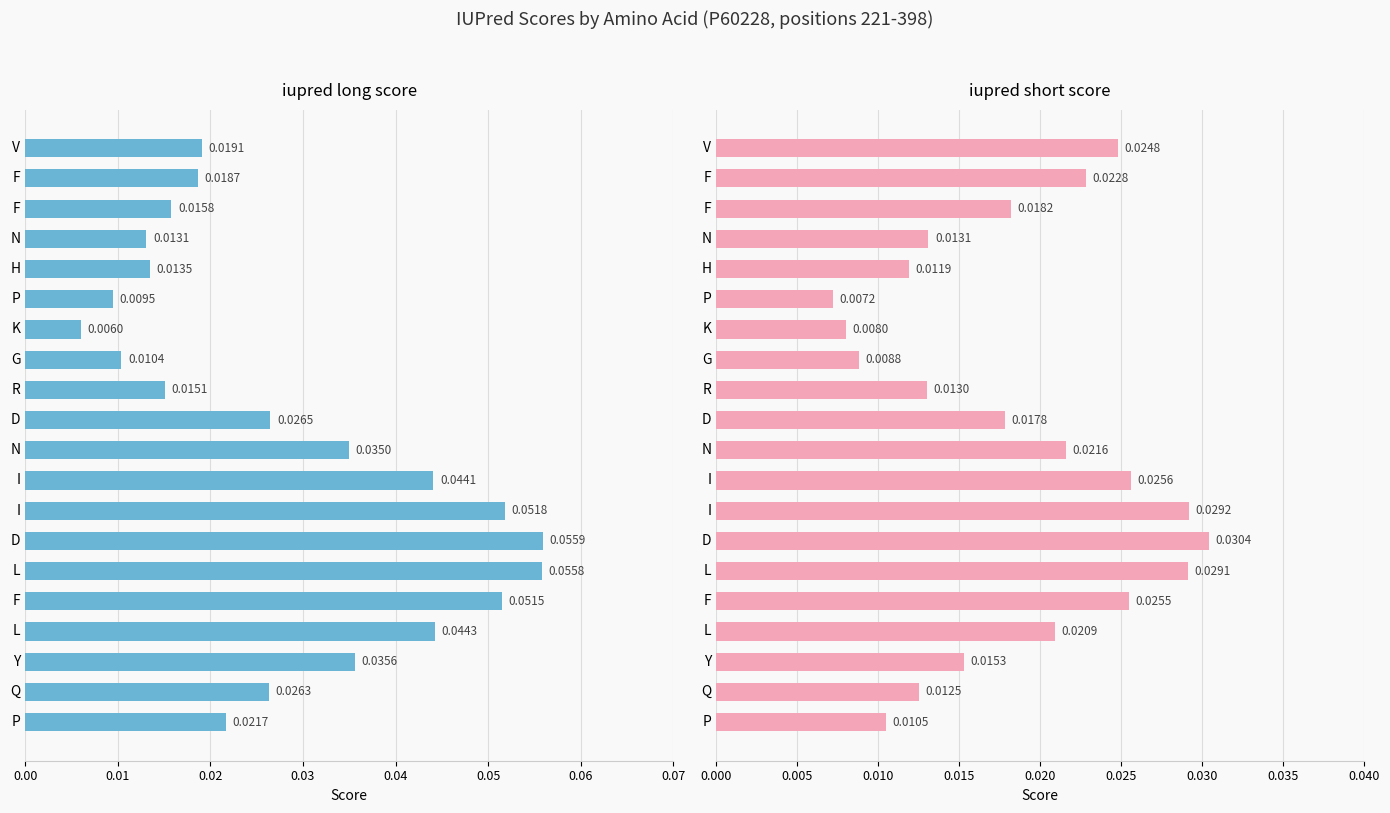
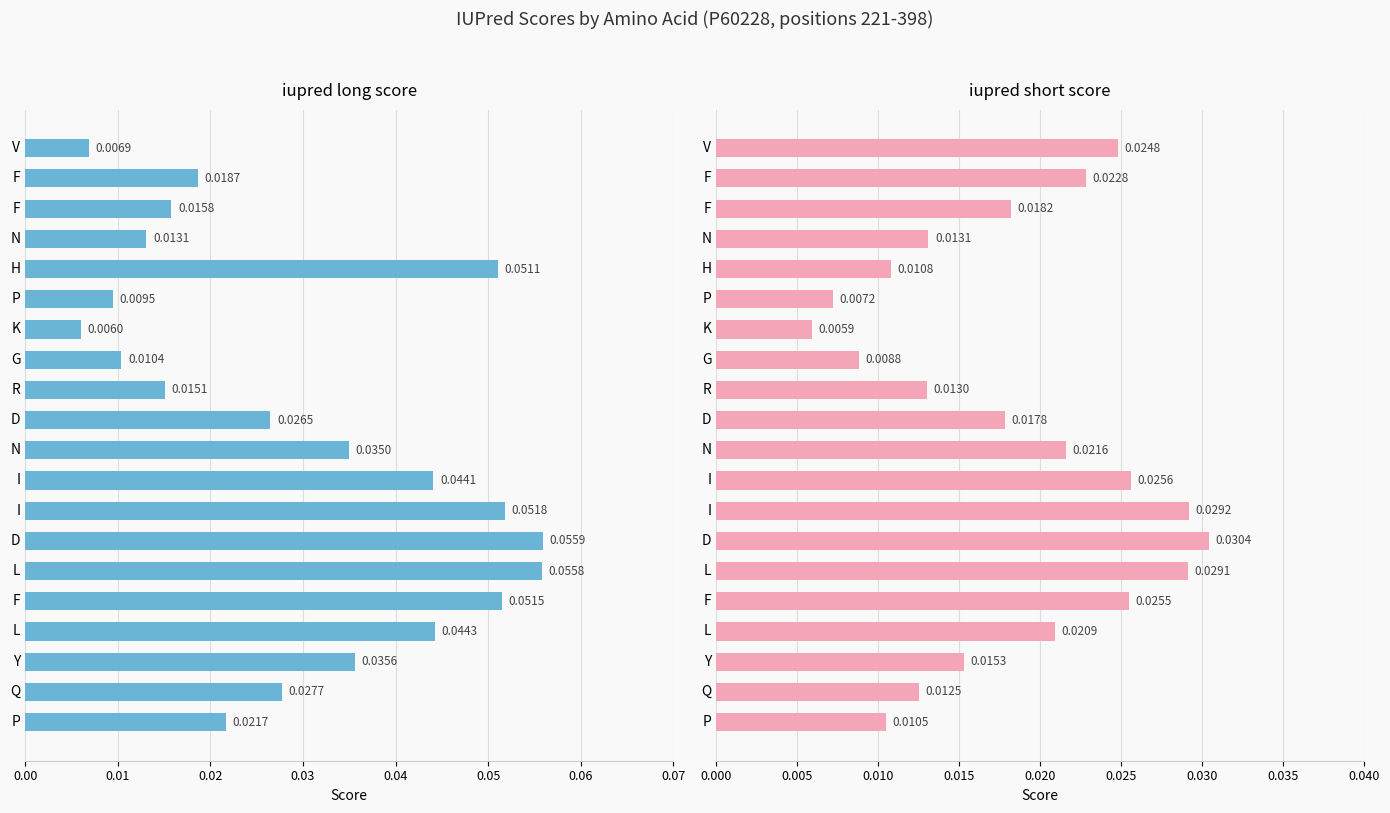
  {
    "iupred long score": {
-     "V": 0.0191,
-     "H": 0.0135,
+     "V": 0.0069,
+     "H": 0.0511,
      "K": 0.0060,
      "G": 0.0104,
      "R": 0.0151,
      "Y": 0.0356,
-     "Q": 0.0263
+     "Q": 0.0277
    },
    "iupred short score": {
      "V": 0.0248,
-     "H": 0.0119,
-     "K": 0.0080,
+     "H": 0.0108,
+     "K": 0.0059,
      "G": 0.0088,
      "R": 0.0130,
      "Y": 0.0153,
      "Q": 0.0125
    }
  }
